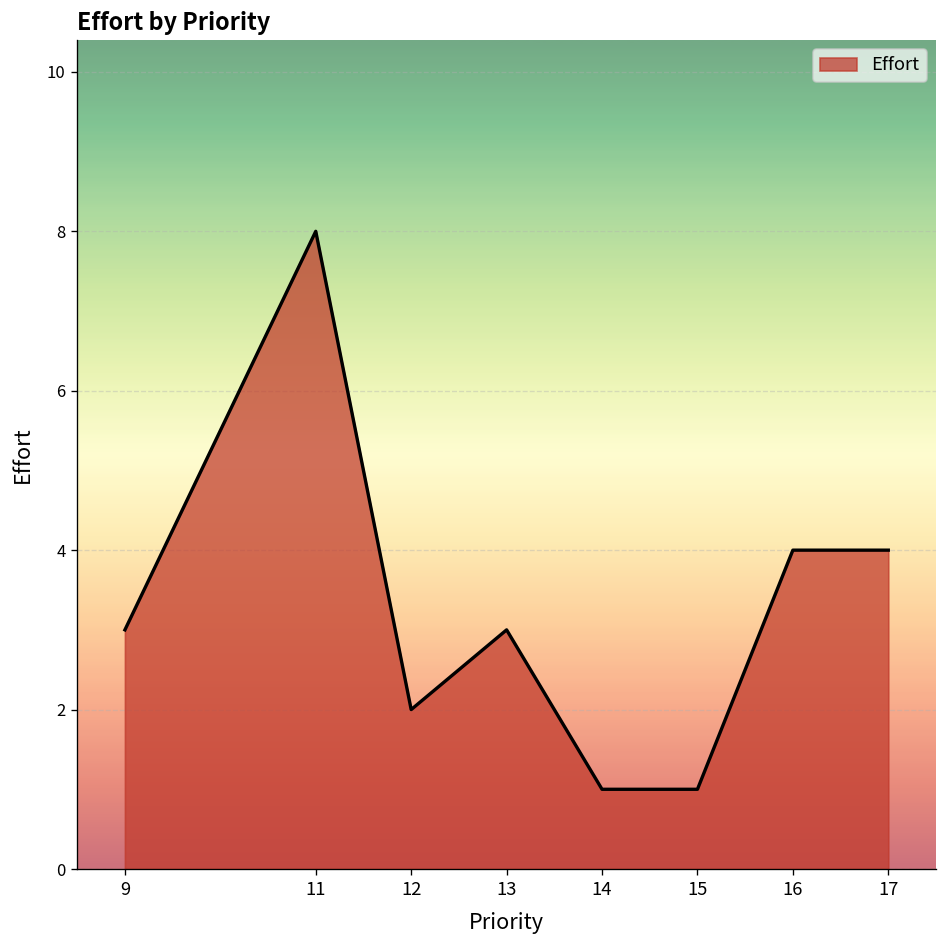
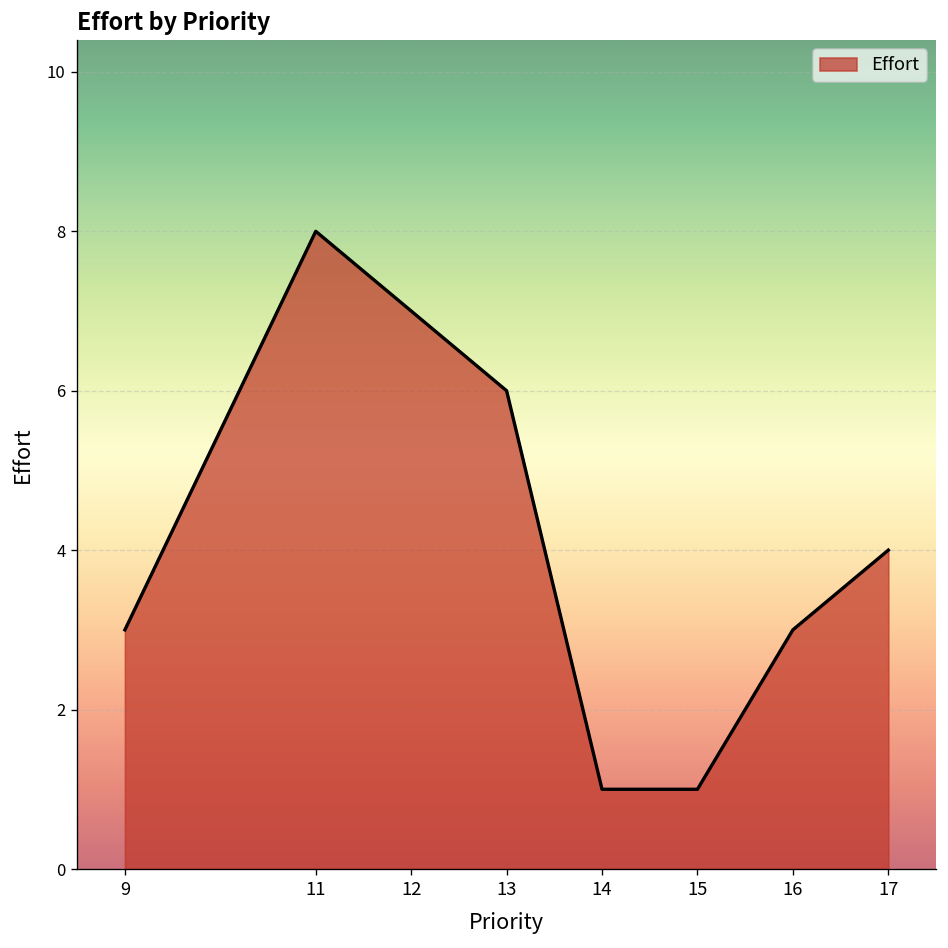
  {
    "9": 3,
    "11": 8,
-   "12": 2,
-   "13": 3,
+   "12": 7,
+   "13": 6,
    "14": 1,
    "15": 1,
-   "16": 4,
+   "16": 3,
    "17": 4
  }
